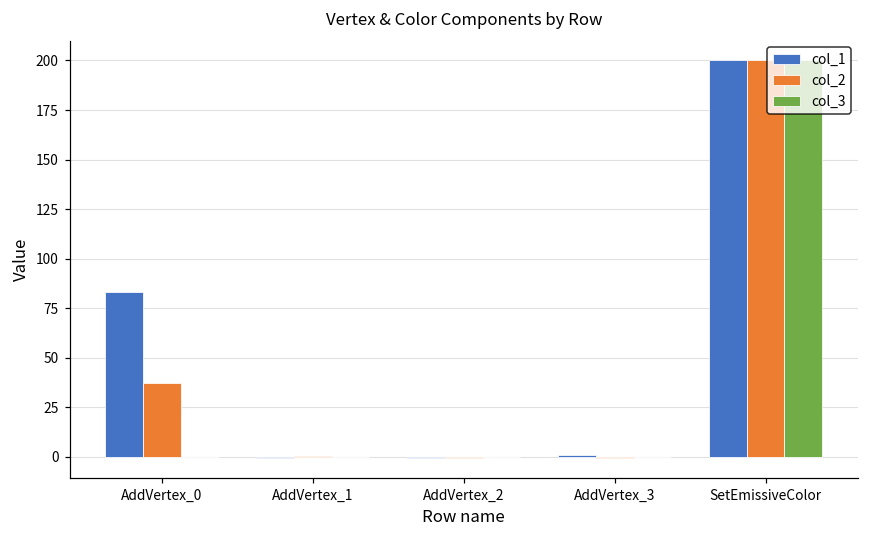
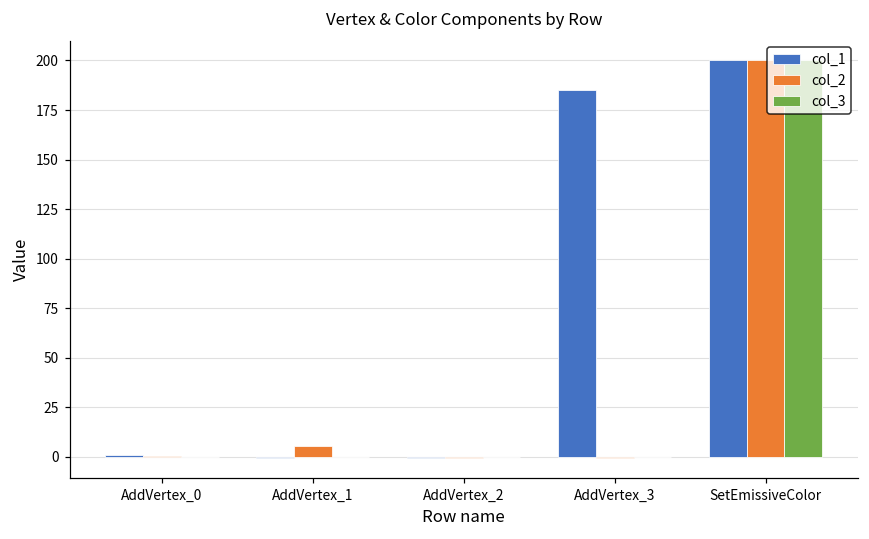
  {
    "col_1": {
-     "AddVertex_0": 83,
-     "AddVertex_3": 1,
+     "AddVertex_0": 1,
+     "AddVertex_3": 185,
      "SetEmissiveColor": 200
    },
    "col_2": {
-     "AddVertex_0": 37,
-     "AddVertex_1": 0,
+     "AddVertex_0": 0,
+     "AddVertex_1": 6,
      "SetEmissiveColor": 200
    }
  }
